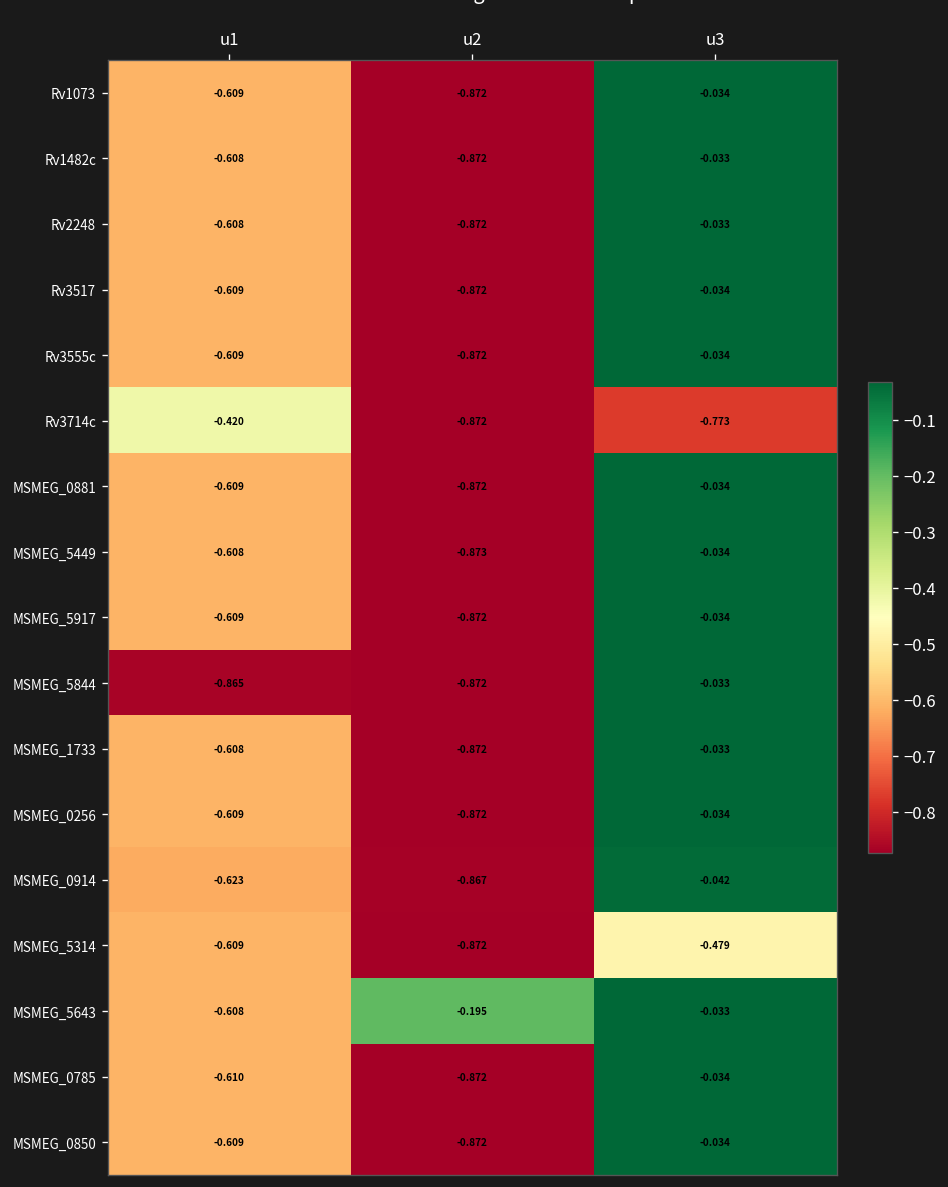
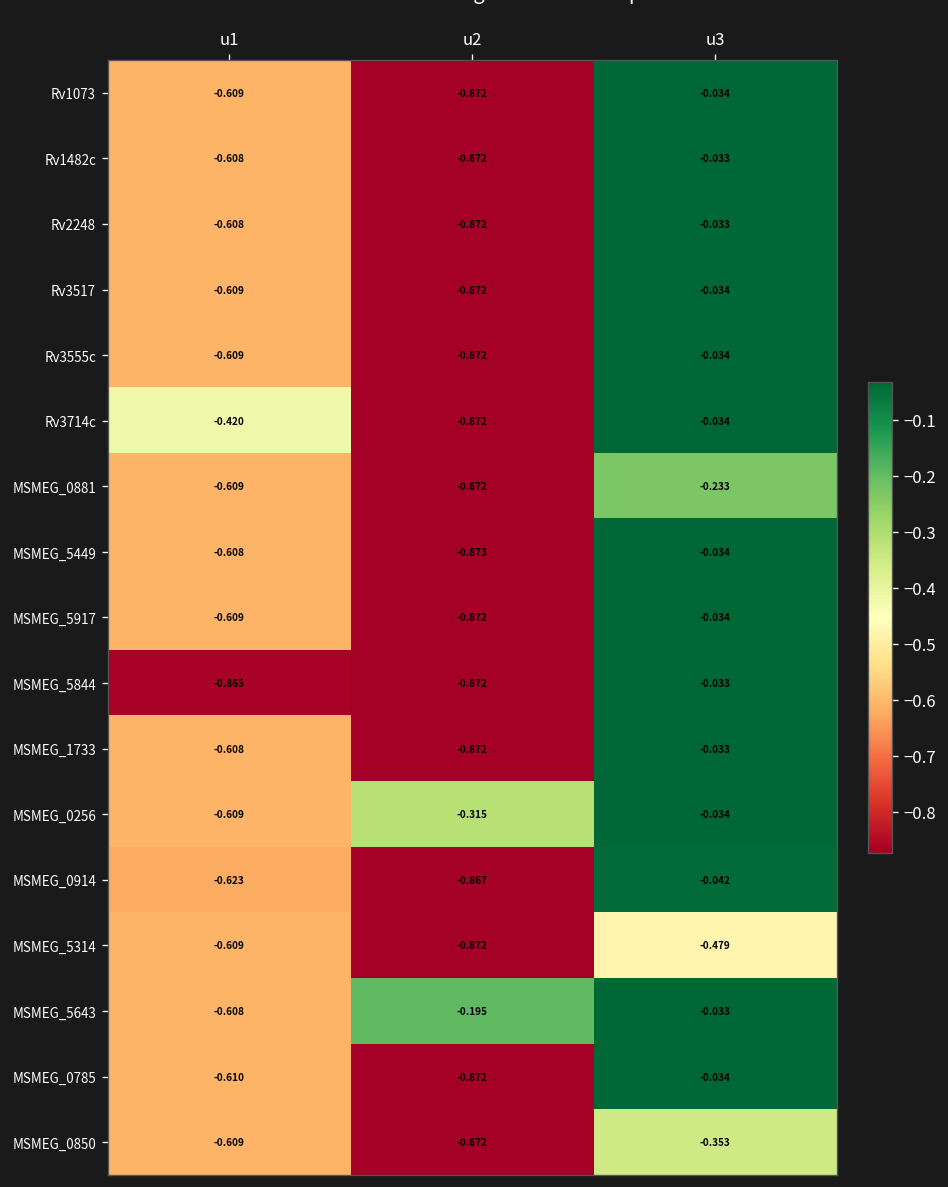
  {
    "Rv1073": {
      "u1": -0.609,
      "u2": -0.872,
      "u3": -0.034
    },
    "Rv1482c": {
      "u1": -0.608,
      "u2": -0.872,
      "u3": -0.033
    },
    "Rv2248": {
      "u1": -0.608,
      "u2": -0.872,
      "u3": -0.033
    },
    "Rv3517": {
      "u1": -0.609,
      "u2": -0.872,
      "u3": -0.034
    },
    "Rv3555c": {
      "u1": -0.609,
      "u2": -0.872,
      "u3": -0.034
    },
    "Rv3714c": {
      "u1": -0.420,
      "u2": -0.872,
-     "u3": -0.773
+     "u3": -0.034
    },
    "MSMEG_0881": {
      "u1": -0.609,
      "u2": -0.872,
-     "u3": -0.034
+     "u3": -0.233
    },
    "MSMEG_5449": {
      "u1": -0.608,
      "u2": -0.873,
      "u3": -0.034
    },
    "MSMEG_5917": {
      "u1": -0.609,
      "u2": -0.872,
      "u3": -0.034
    },
    "MSMEG_5844": {
      "u1": -0.865,
      "u2": -0.872,
      "u3": -0.033
    },
    "MSMEG_1733": {
      "u1": -0.608,
      "u2": -0.872,
      "u3": -0.033
    },
    "MSMEG_0256": {
      "u1": -0.609,
-     "u2": -0.872,
+     "u2": -0.315,
      "u3": -0.034
    },
    "MSMEG_0914": {
      "u1": -0.623,
      "u2": -0.867,
      "u3": -0.042
    },
    "MSMEG_5314": {
      "u1": -0.609,
      "u2": -0.872,
      "u3": -0.479
    },
    "MSMEG_5643": {
      "u1": -0.608,
      "u2": -0.195,
      "u3": -0.033
    },
    "MSMEG_0785": {
      "u1": -0.610,
      "u2": -0.872,
      "u3": -0.034
    },
    "MSMEG_0850": {
      "u1": -0.609,
      "u2": -0.872,
-     "u3": -0.034
+     "u3": -0.353
    }
  }
